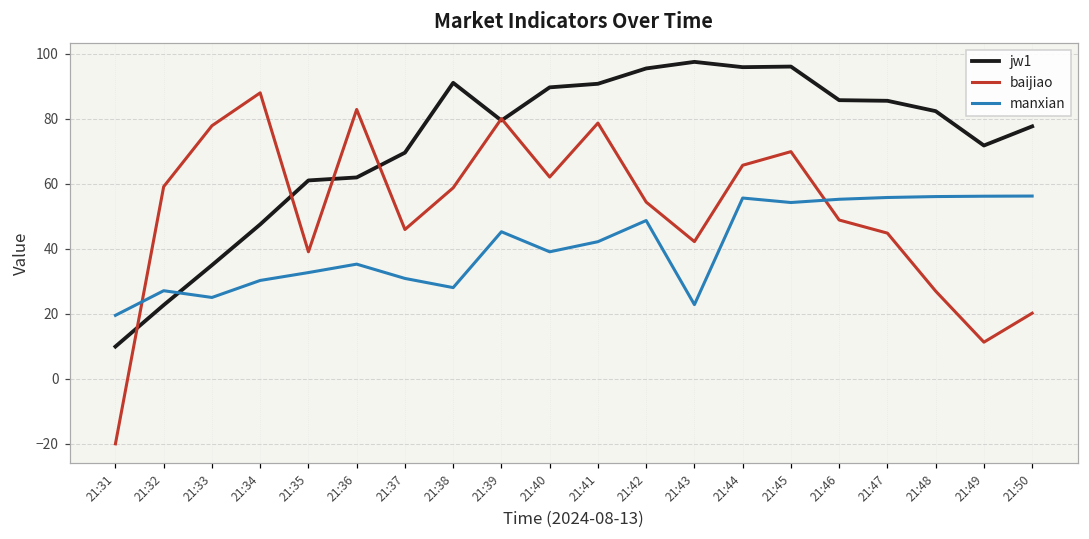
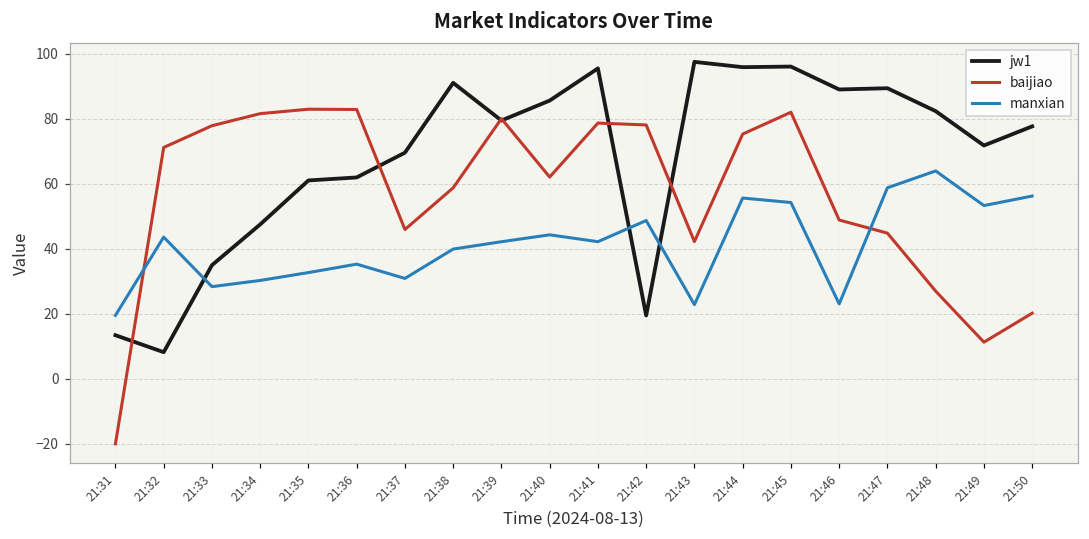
  {
    "jw1": {
-     "21:31": 10,
-     "21:32": 23,
+     "21:31": 13,
+     "21:32": 8,
      "21:33": 35,
      "21:34": 47,
      "21:35": 61,
      "21:36": 62,
      "21:37": 70,
      "21:38": 91,
-     "21:40": 90,
-     "21:41": 91,
-     "21:42": 95,
+     "21:40": 86,
+     "21:41": 95,
+     "21:42": 19,
      "21:43": 97,
      "21:44": 96,
      "21:45": 96,
-     "21:46": 86,
-     "21:47": 85,
+     "21:46": 89,
+     "21:47": 89,
      "21:48": 82,
      "21:49": 72,
      "21:50": 78
    },
    "baijiao": {
      "21:31": -20,
-     "21:32": 59,
+     "21:32": 71,
      "21:33": 78,
-     "21:34": 88,
-     "21:35": 39,
+     "21:34": 82,
+     "21:35": 83,
      "21:36": 83,
      "21:37": 46,
      "21:38": 59,
      "21:40": 62,
      "21:41": 79,
-     "21:42": 54,
+     "21:42": 78,
      "21:43": 42,
-     "21:44": 66,
-     "21:45": 70,
+     "21:44": 75,
+     "21:45": 82,
      "21:46": 49,
      "21:47": 45,
      "21:48": 27,
      "21:49": 11,
      "21:50": 20
    },
    "manxian": {
      "21:31": 19,
-     "21:32": 27,
-     "21:33": 25,
+     "21:32": 44,
+     "21:33": 28,
      "21:34": 30,
      "21:35": 33,
      "21:36": 35,
      "21:37": 31,
-     "21:38": 28,
-     "21:39": 45,
-     "21:40": 39,
+     "21:38": 40,
+     "21:39": 42,
+     "21:40": 44,
      "21:41": 42,
      "21:42": 49,
      "21:43": 23,
      "21:44": 56,
      "21:45": 54,
-     "21:46": 55,
-     "21:47": 56,
-     "21:48": 56,
-     "21:49": 56,
+     "21:46": 23,
+     "21:47": 59,
+     "21:48": 64,
+     "21:49": 53,
      "21:50": 56
    }
  }
